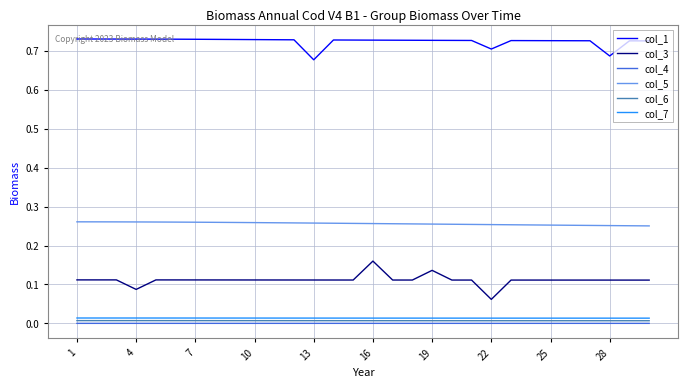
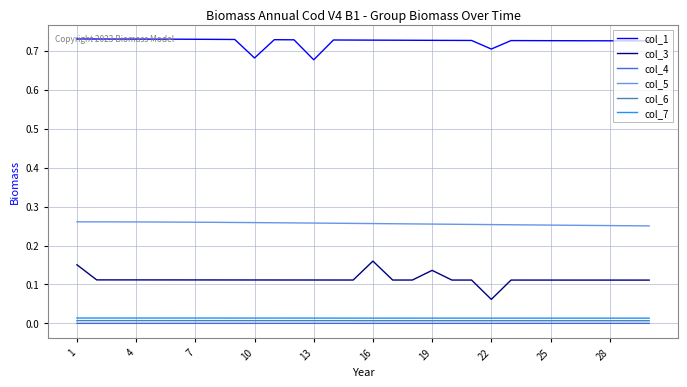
  {
    "col_1": {
      "7": 0.73,
-     "10": 0.73,
+     "10": 0.68,
      "13": 0.68,
      "16": 0.73,
      "19": 0.73,
      "22": 0.70,
      "25": 0.73,
-     "28": 0.69
+     "28": 0.73
    },
    "col_3": {
-     "1": 0.11,
-     "4": 0.09,
+     "1": 0.15,
+     "4": 0.11,
      "7": 0.11,
      "10": 0.11,
      "13": 0.11,
      "16": 0.16,
      "19": 0.14,
      "22": 0.06,
      "25": 0.11,
      "28": 0.11
    },
    "col_7": {
      "1": 0.01,
      "4": 0.01,
      "7": 0.01,
      "10": 0.01,
      "13": 0.01,
      "16": 0.01,
      "19": 0.01,
      "22": 0.01,
      "25": 0.01,
      "28": 0.01
    }
  }
